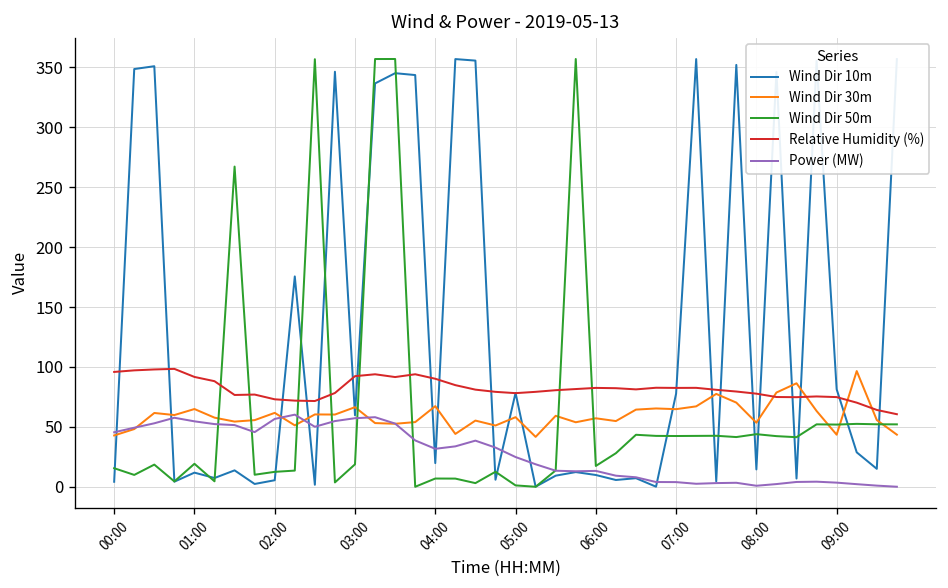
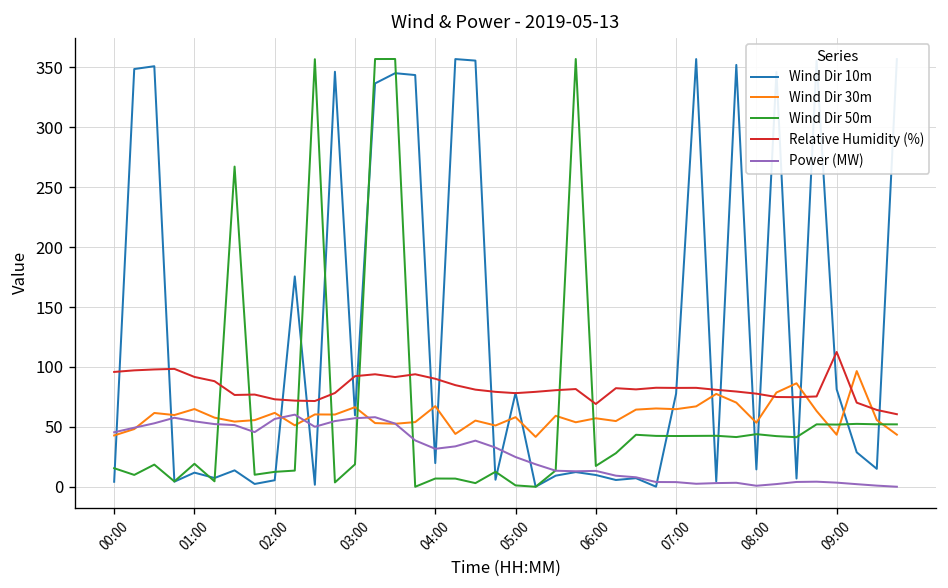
  {
    "Wind Dir 10m": {
      "00:00": 0,
      "01:00": 10,
      "02:00": 10,
      "04:00": 20,
      "06:00": 10,
      "07:00": 80,
      "08:00": 10,
      "09:00": 80
    },
    "Wind Dir 30m": {
      "00:00": 40,
      "01:00": 60,
      "02:00": 60,
      "03:00": 70,
      "04:00": 70,
      "05:00": 60,
      "06:00": 60,
      "07:00": 60,
      "08:00": 50,
      "09:00": 40
    },
    "Wind Dir 50m": {
      "00:00": 20,
      "01:00": 20,
      "02:00": 10,
      "03:00": 20,
      "04:00": 10,
      "05:00": 0,
      "06:00": 20,
      "07:00": 40,
      "08:00": 40,
      "09:00": 50
    },
    "Relative Humidity (%)": {
      "00:00": 100,
      "01:00": 90,
      "02:00": 70,
      "03:00": 90,
      "04:00": 90,
-     "06:00": 80,
+     "06:00": 70,
      "07:00": 80,
      "08:00": 80,
-     "09:00": 70
+     "09:00": 110
    },
    "Power (MW)": {
      "00:00": 50,
      "01:00": 50,
      "02:00": 60,
      "04:00": 30,
      "05:00": 20,
      "06:00": 10,
      "07:00": 0,
      "08:00": 0,
      "09:00": 0
    }
  }
